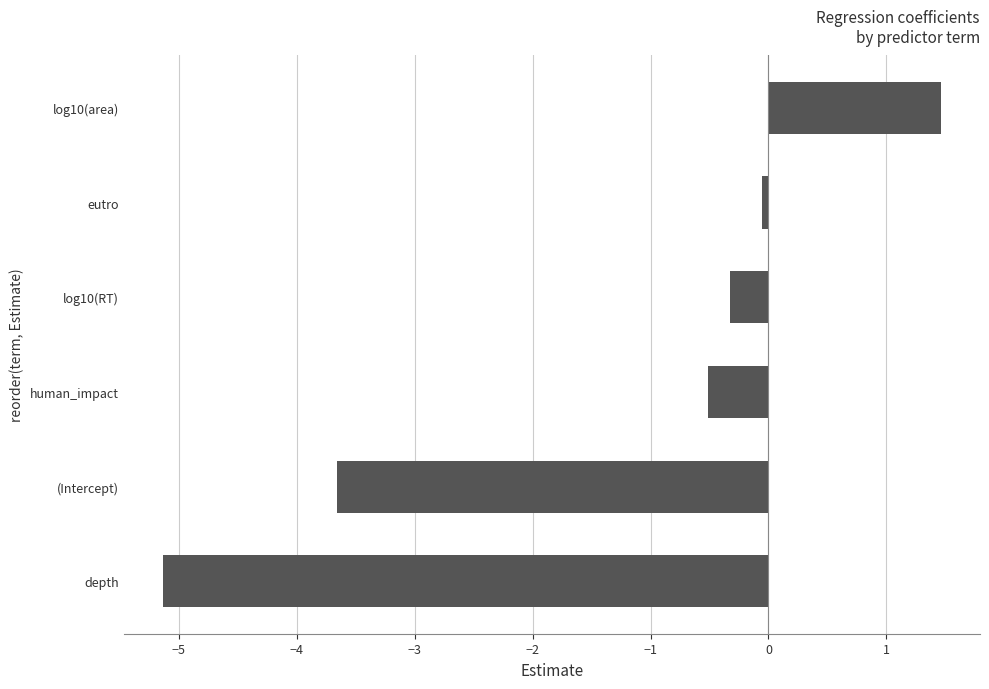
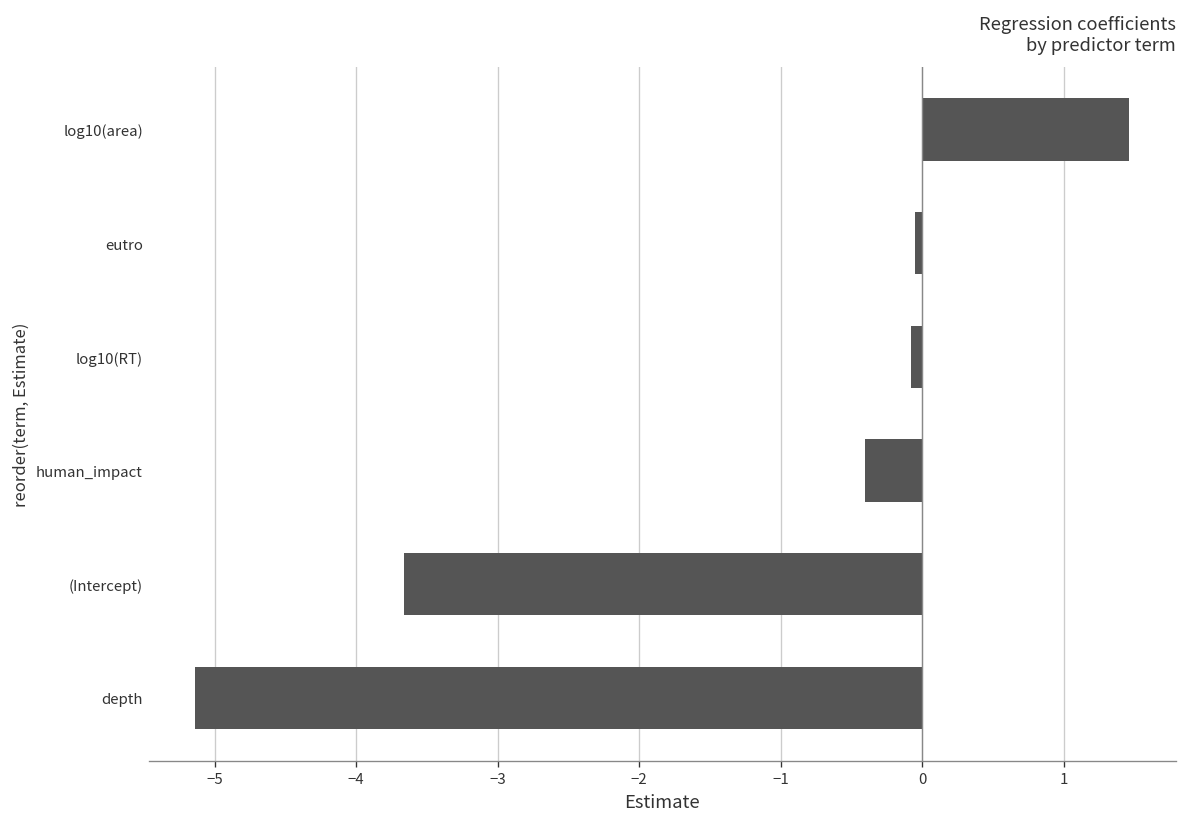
  {
    "log10(area)": 1.46,
    "eutro": -0.05,
-   "log10(RT)": -0.32,
-   "human_impact": -0.51,
+   "log10(RT)": -0.08,
+   "human_impact": -0.40,
    "(Intercept)": -3.66,
    "depth": -5.14
  }
